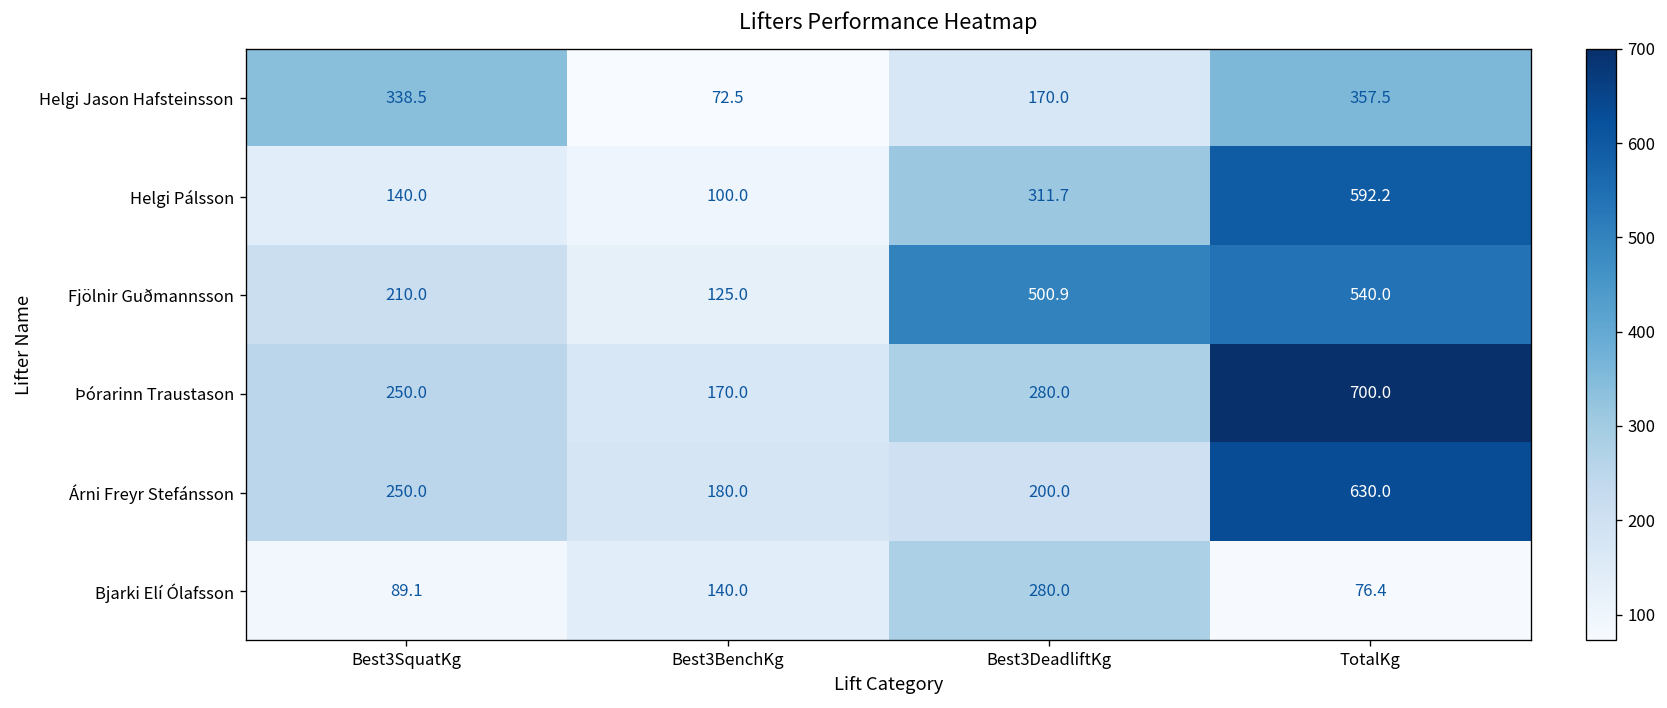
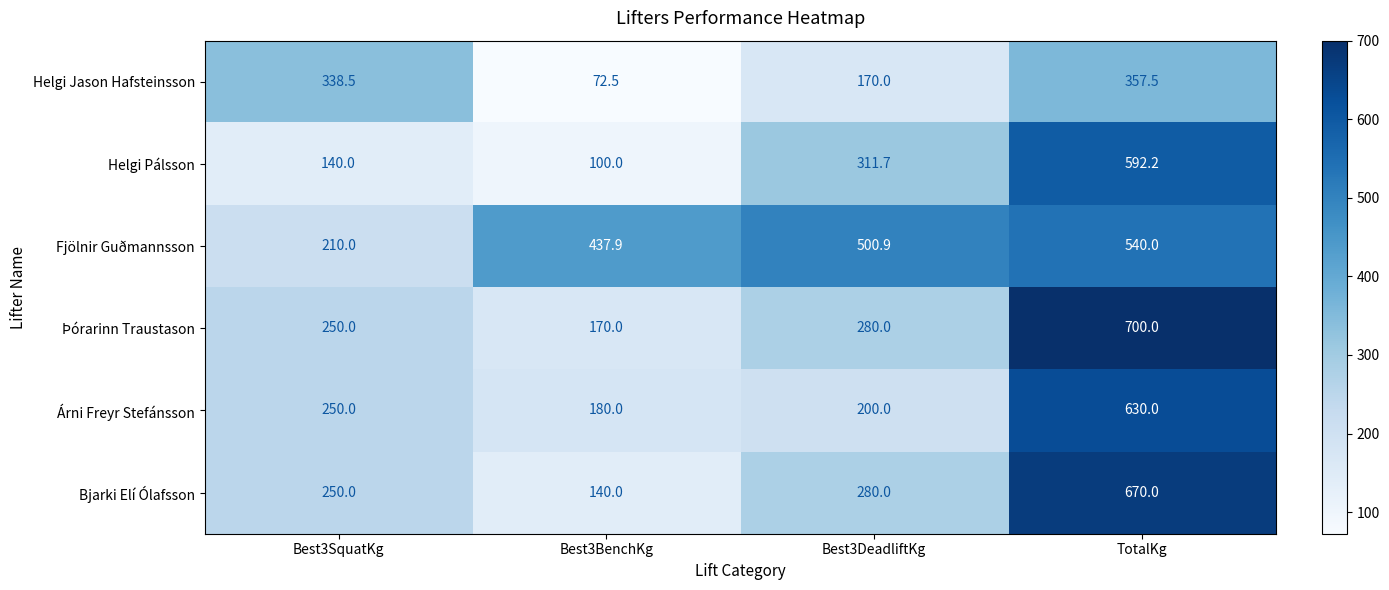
  {
    "Helgi Jason Hafsteinsson": {
      "Best3SquatKg": 338.5,
      "Best3BenchKg": 72.5,
      "Best3DeadliftKg": 170.0,
      "TotalKg": 357.5
    },
    "Helgi Pálsson": {
      "Best3SquatKg": 140.0,
      "Best3BenchKg": 100.0,
      "Best3DeadliftKg": 311.7,
      "TotalKg": 592.2
    },
    "Fjölnir Guðmannsson": {
      "Best3SquatKg": 210.0,
-     "Best3BenchKg": 125.0,
+     "Best3BenchKg": 437.9,
      "Best3DeadliftKg": 500.9,
      "TotalKg": 540.0
    },
    "Þórarinn Traustason": {
      "Best3SquatKg": 250.0,
      "Best3BenchKg": 170.0,
      "Best3DeadliftKg": 280.0,
      "TotalKg": 700.0
    },
    "Árni Freyr Stefánsson": {
      "Best3SquatKg": 250.0,
      "Best3BenchKg": 180.0,
      "Best3DeadliftKg": 200.0,
      "TotalKg": 630.0
    },
    "Bjarki Elí Ólafsson": {
-     "Best3SquatKg": 89.1,
+     "Best3SquatKg": 250.0,
      "Best3BenchKg": 140.0,
      "Best3DeadliftKg": 280.0,
-     "TotalKg": 76.4
+     "TotalKg": 670.0
    }
  }
